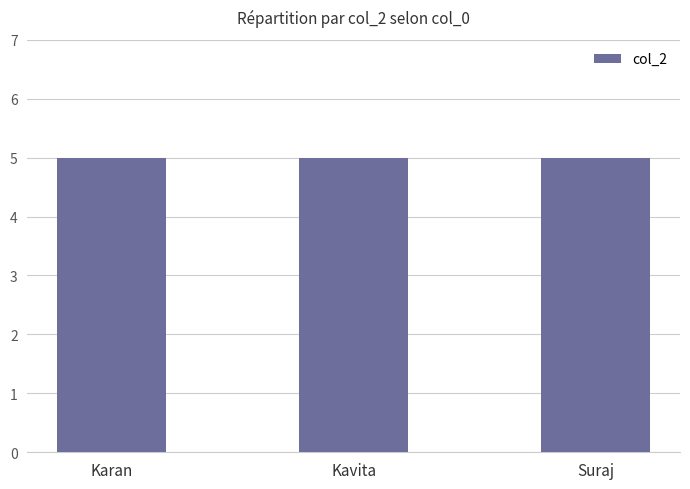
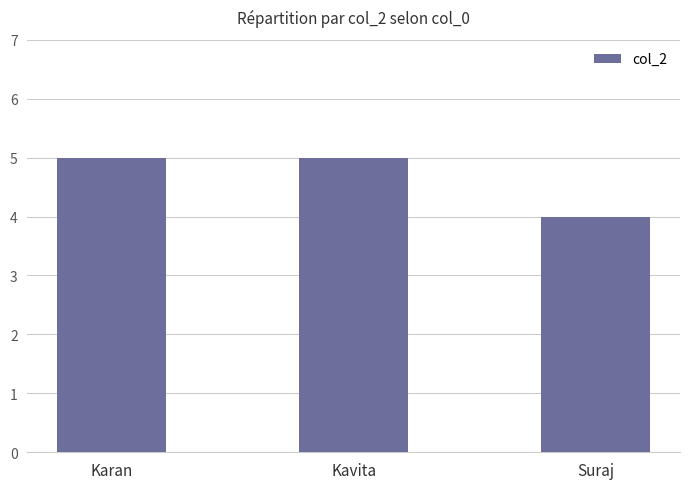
  {
    "Karan": 5,
    "Kavita": 5,
-   "Suraj": 5
+   "Suraj": 4
  }
